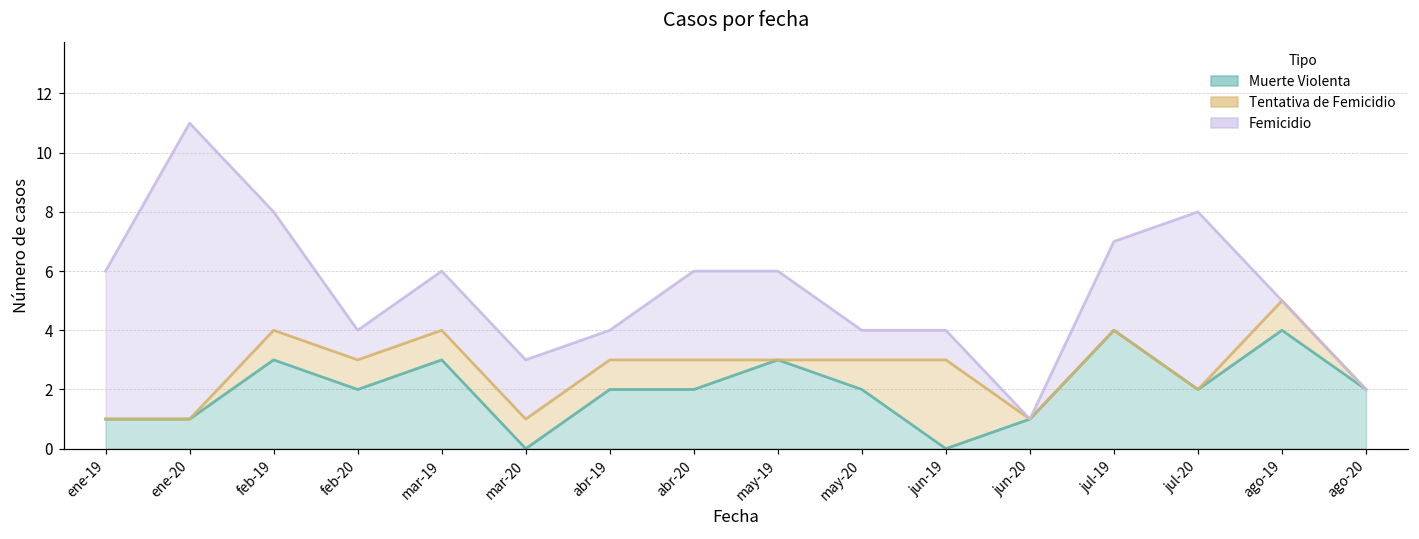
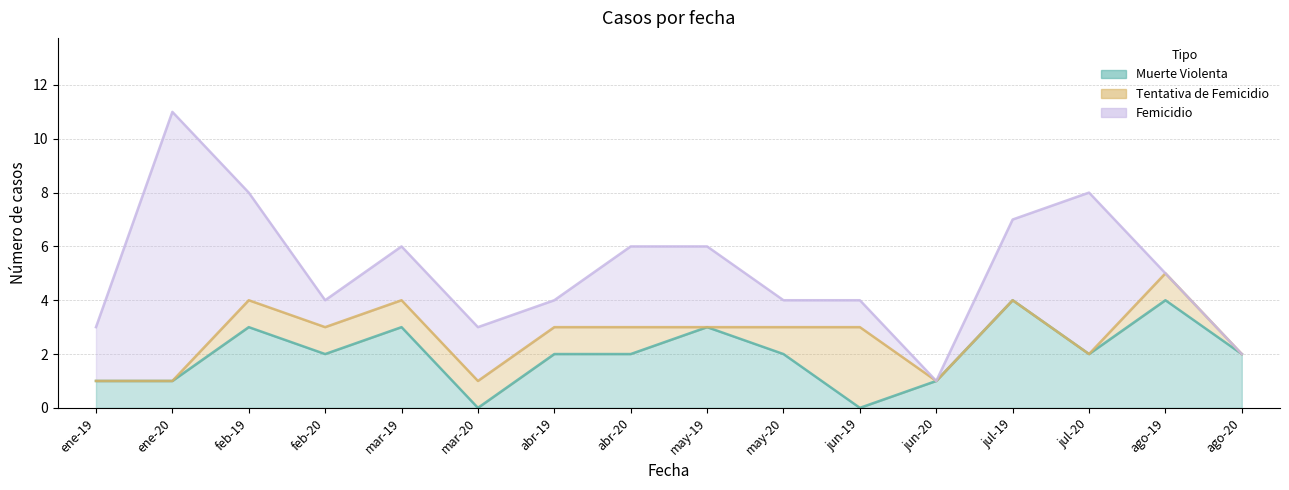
  {
    "Muerte Violenta": {
      "feb-19": 3,
      "feb-20": 2,
      "mar-19": 3,
      "mar-20": 0,
      "abr-19": 2,
      "abr-20": 2,
      "may-20": 2,
      "jun-19": 0,
      "ago-19": 4
    },
    "Tentativa de Femicidio": {
      "feb-19": 1,
      "feb-20": 1,
      "mar-19": 1,
      "mar-20": 1,
      "abr-19": 1,
      "abr-20": 1,
      "may-20": 1,
      "jun-19": 3
    },
    "Femicidio": {
-     "ene-19": 5,
+     "ene-19": 2,
      "ene-20": 10,
      "feb-19": 4,
      "feb-20": 1,
      "mar-19": 2,
      "mar-20": 2,
      "abr-19": 1,
      "abr-20": 3,
      "may-19": 3,
      "may-20": 1,
      "jun-19": 1,
      "jul-19": 3,
      "jul-20": 6
    }
  }
